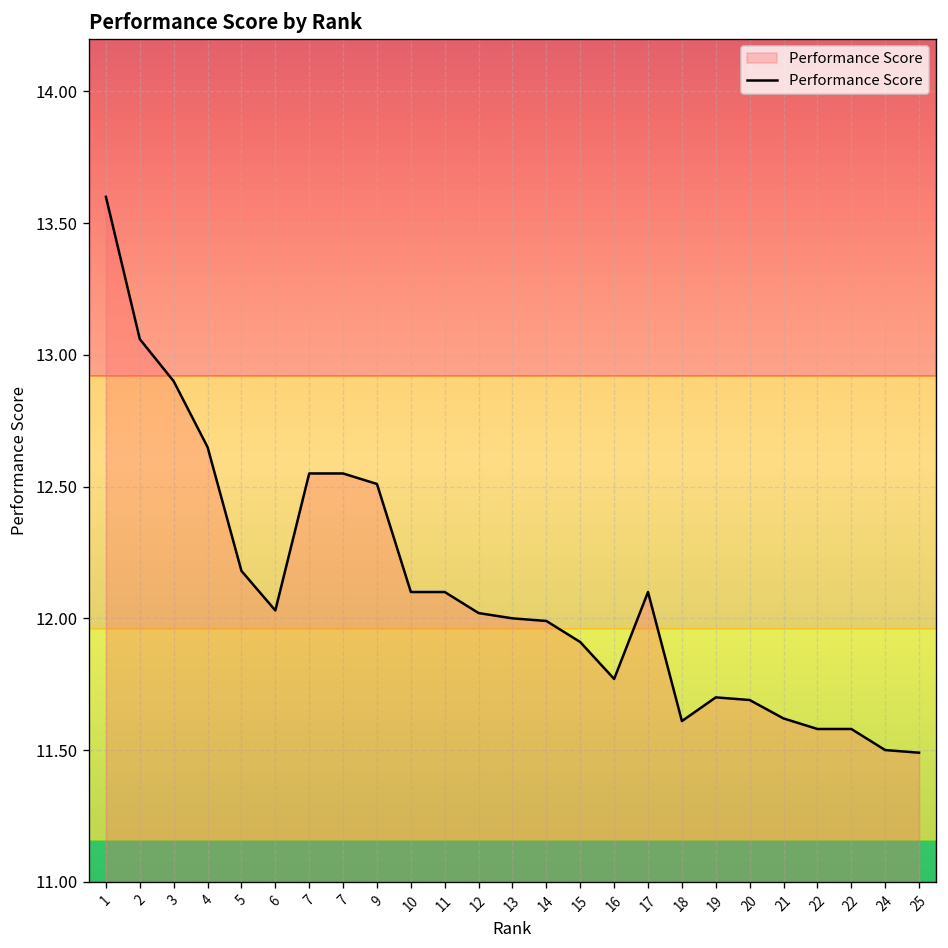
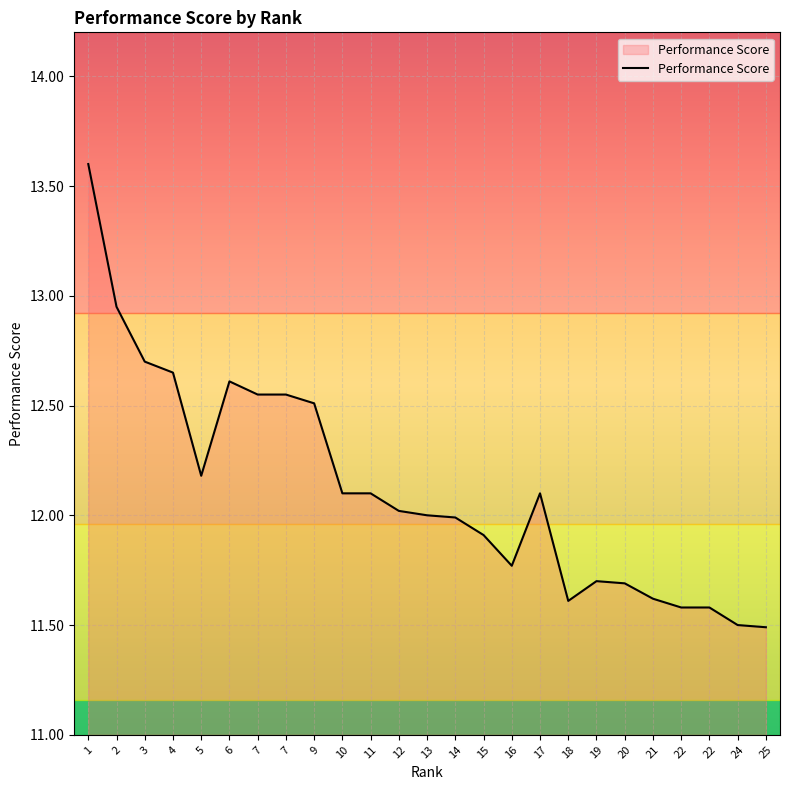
  {
    "1": 13.60,
-   "2": 13.06,
-   "3": 12.9,
+   "2": 12.95,
+   "3": 12.7,
    "4": 12.65,
    "5": 12.18,
-   "6": 12.03,
+   "6": 12.61,
    "9": 12.51,
    "10": 12.10,
    "11": 12.10,
    "12": 12.02,
    "13": 12.00,
    "14": 11.99,
    "17": 12.10
  }
